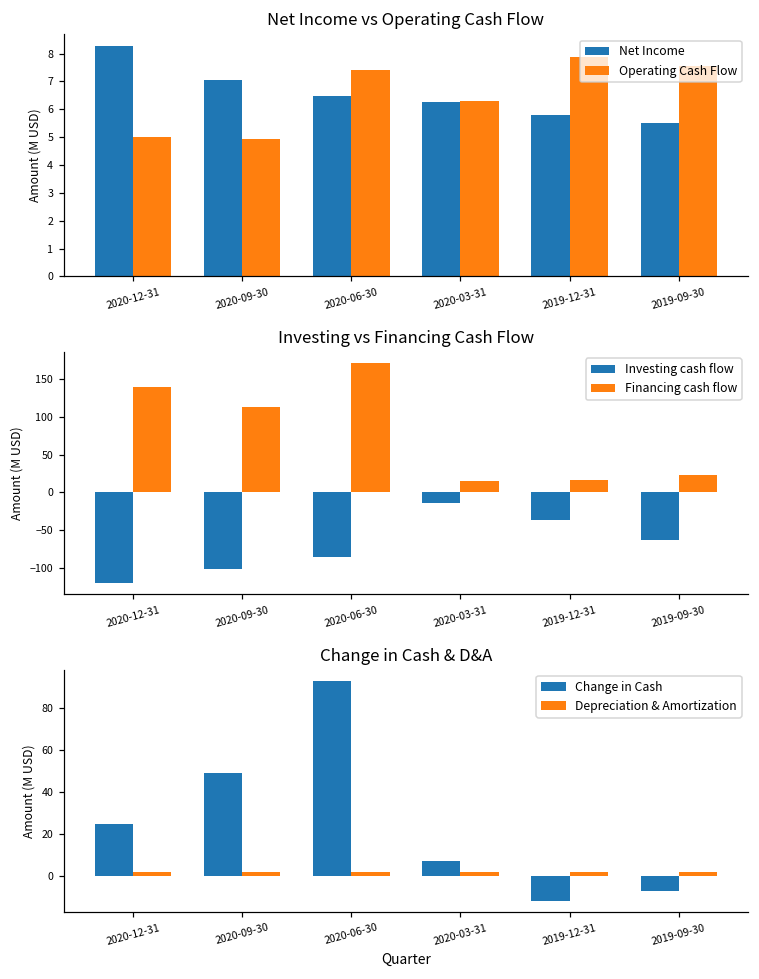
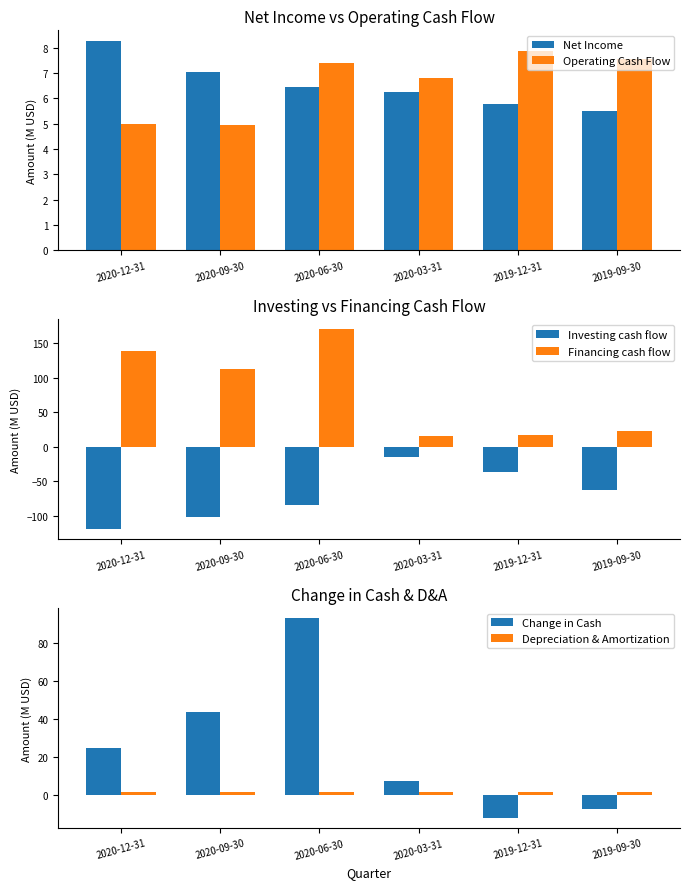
  {
    "Net Income vs Operating Cash Flow": {
      "Net Income": {
        "2020-12-31": 8.3,
        "2020-09-30": 7.1,
        "2020-06-30": 6.5,
        "2020-03-31": 6.3,
        "2019-12-31": 5.8,
        "2019-09-30": 5.5
      },
      "Operating Cash Flow": {
        "2020-12-31": 5.0,
        "2020-09-30": 4.9,
        "2020-06-30": 7.4,
-       "2020-03-31": 6.3
+       "2020-03-31": 6.8
      }
    },
    "Investing vs Financing Cash Flow": {
      "Investing cash flow": {
        "2020-12-31": -120,
        "2020-09-30": -100,
        "2020-06-30": -90,
        "2020-03-31": -10,
        "2019-12-31": -40,
        "2019-09-30": -60
      },
      "Financing cash flow": {
        "2020-12-31": 140,
        "2020-09-30": 110,
        "2020-06-30": 170,
        "2020-03-31": 20,
        "2019-12-31": 20,
        "2019-09-30": 20
      }
    },
    "Change in Cash & D&A": {
      "Change in Cash": {
        "2020-12-31": 25,
-       "2020-09-30": 49,
+       "2020-09-30": 44,
        "2020-06-30": 93,
        "2020-03-31": 7,
        "2019-12-31": -12,
        "2019-09-30": -7
      },
      "Depreciation & Amortization": {
        "2020-12-31": 2,
        "2020-09-30": 2,
        "2020-06-30": 2,
        "2020-03-31": 2,
        "2019-12-31": 2,
        "2019-09-30": 2
      }
    }
  }
